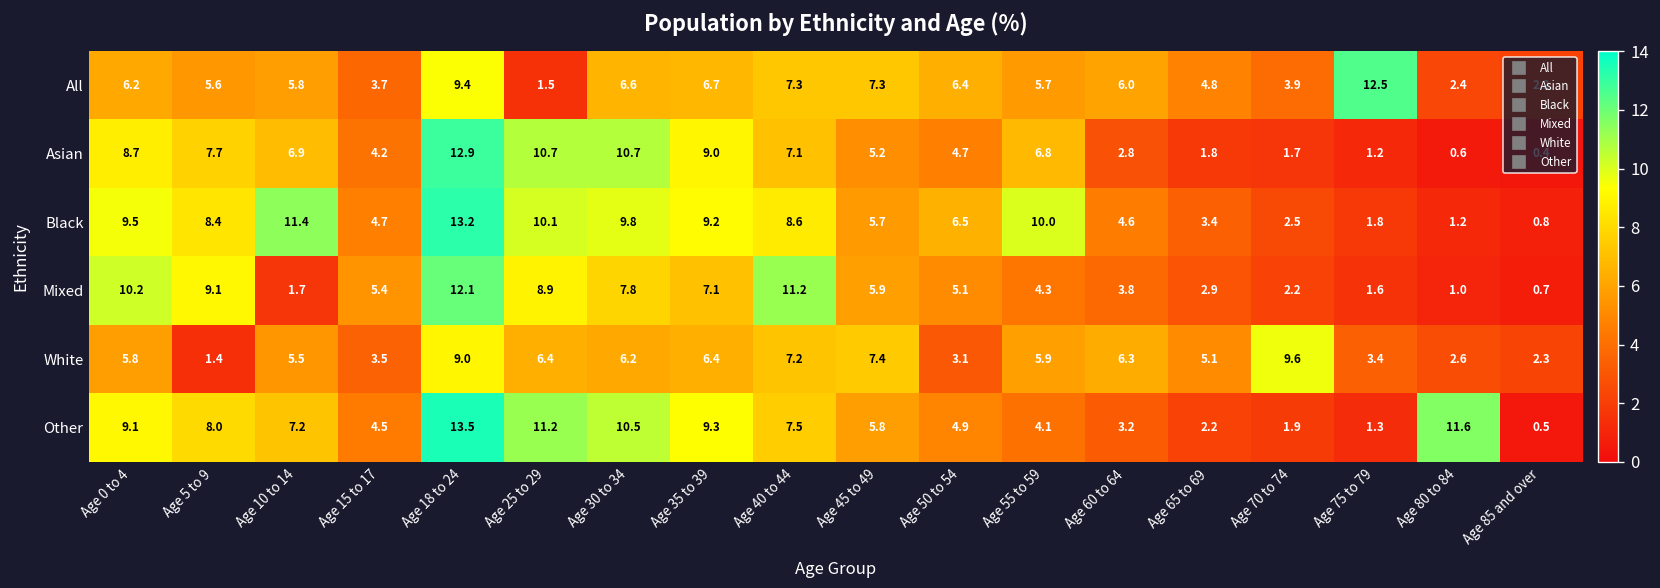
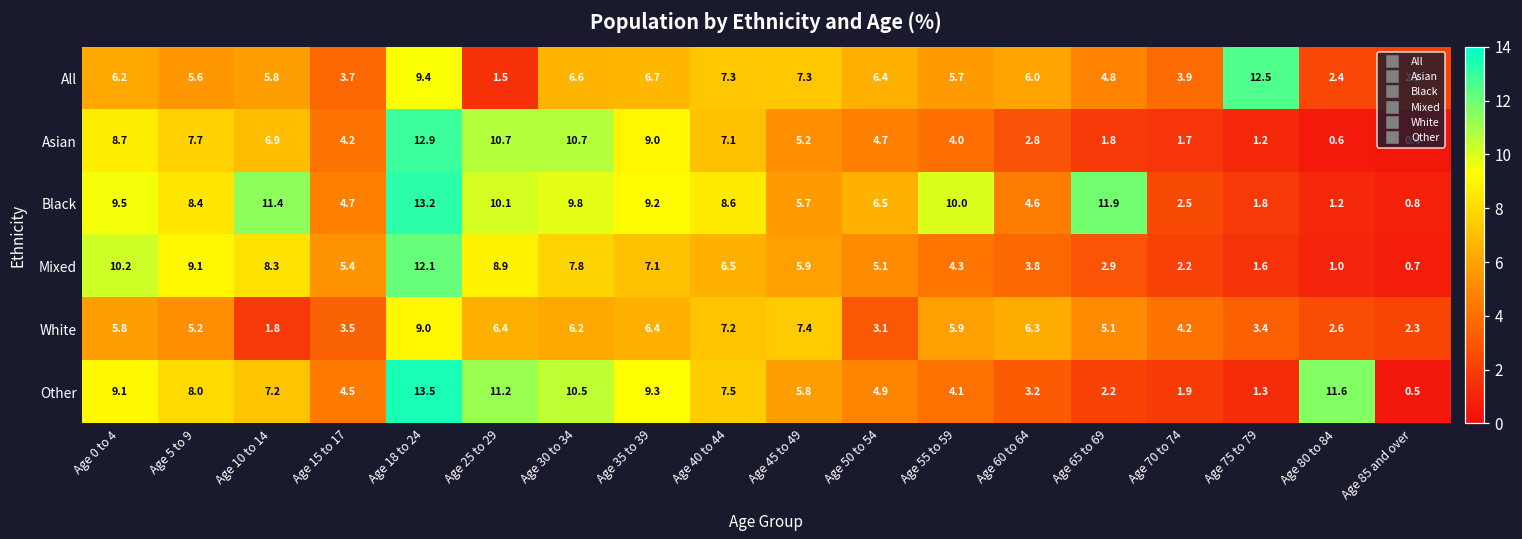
  {
    "All": {
      "Age 0 to 4": 6.2,
      "Age 5 to 9": 5.6,
      "Age 10 to 14": 5.8,
      "Age 15 to 17": 3.7,
      "Age 18 to 24": 9.4,
      "Age 25 to 29": 1.5,
      "Age 30 to 34": 6.6,
      "Age 35 to 39": 6.7,
      "Age 40 to 44": 7.3,
      "Age 45 to 49": 7.3,
      "Age 50 to 54": 6.4,
      "Age 55 to 59": 5.7,
      "Age 60 to 64": 6.0,
      "Age 65 to 69": 4.8,
      "Age 70 to 74": 3.9,
      "Age 75 to 79": 12.5,
      "Age 80 to 84": 2.4
    },
    "Asian": {
      "Age 0 to 4": 8.7,
      "Age 5 to 9": 7.7,
      "Age 10 to 14": 6.9,
      "Age 15 to 17": 4.2,
      "Age 18 to 24": 12.9,
      "Age 25 to 29": 10.7,
      "Age 30 to 34": 10.7,
      "Age 35 to 39": 9.0,
      "Age 40 to 44": 7.1,
      "Age 45 to 49": 5.2,
      "Age 50 to 54": 4.7,
-     "Age 55 to 59": 6.8,
+     "Age 55 to 59": 4.0,
      "Age 60 to 64": 2.8,
      "Age 65 to 69": 1.8,
      "Age 70 to 74": 1.7,
      "Age 75 to 79": 1.2,
      "Age 80 to 84": 0.6
    },
    "Black": {
      "Age 0 to 4": 9.5,
      "Age 5 to 9": 8.4,
      "Age 10 to 14": 11.4,
      "Age 15 to 17": 4.7,
      "Age 18 to 24": 13.2,
      "Age 25 to 29": 10.1,
      "Age 30 to 34": 9.8,
      "Age 35 to 39": 9.2,
      "Age 40 to 44": 8.6,
      "Age 45 to 49": 5.7,
      "Age 50 to 54": 6.5,
      "Age 55 to 59": 10.0,
      "Age 60 to 64": 4.6,
-     "Age 65 to 69": 3.4,
+     "Age 65 to 69": 11.9,
      "Age 70 to 74": 2.5,
      "Age 75 to 79": 1.8,
      "Age 80 to 84": 1.2,
      "Age 85 and over": 0.8
    },
    "Mixed": {
      "Age 0 to 4": 10.2,
      "Age 5 to 9": 9.1,
-     "Age 10 to 14": 1.7,
+     "Age 10 to 14": 8.3,
      "Age 15 to 17": 5.4,
      "Age 18 to 24": 12.1,
      "Age 25 to 29": 8.9,
      "Age 30 to 34": 7.8,
      "Age 35 to 39": 7.1,
-     "Age 40 to 44": 11.2,
+     "Age 40 to 44": 6.5,
      "Age 45 to 49": 5.9,
      "Age 50 to 54": 5.1,
      "Age 55 to 59": 4.3,
      "Age 60 to 64": 3.8,
      "Age 65 to 69": 2.9,
      "Age 70 to 74": 2.2,
      "Age 75 to 79": 1.6,
      "Age 80 to 84": 1.0,
      "Age 85 and over": 0.7
    },
    "White": {
      "Age 0 to 4": 5.8,
-     "Age 5 to 9": 1.4,
-     "Age 10 to 14": 5.5,
+     "Age 5 to 9": 5.2,
+     "Age 10 to 14": 1.8,
      "Age 15 to 17": 3.5,
      "Age 18 to 24": 9.0,
      "Age 25 to 29": 6.4,
      "Age 30 to 34": 6.2,
      "Age 35 to 39": 6.4,
      "Age 40 to 44": 7.2,
      "Age 45 to 49": 7.4,
      "Age 50 to 54": 3.1,
      "Age 55 to 59": 5.9,
      "Age 60 to 64": 6.3,
      "Age 65 to 69": 5.1,
-     "Age 70 to 74": 9.6,
+     "Age 70 to 74": 4.2,
      "Age 75 to 79": 3.4,
      "Age 80 to 84": 2.6,
      "Age 85 and over": 2.3
    },
    "Other": {
      "Age 0 to 4": 9.1,
      "Age 5 to 9": 8.0,
      "Age 10 to 14": 7.2,
      "Age 15 to 17": 4.5,
      "Age 18 to 24": 13.5,
      "Age 25 to 29": 11.2,
      "Age 30 to 34": 10.5,
      "Age 35 to 39": 9.3,
      "Age 40 to 44": 7.5,
      "Age 45 to 49": 5.8,
      "Age 50 to 54": 4.9,
      "Age 55 to 59": 4.1,
      "Age 60 to 64": 3.2,
      "Age 65 to 69": 2.2,
      "Age 70 to 74": 1.9,
      "Age 75 to 79": 1.3,
      "Age 80 to 84": 11.6,
      "Age 85 and over": 0.5
    }
  }
